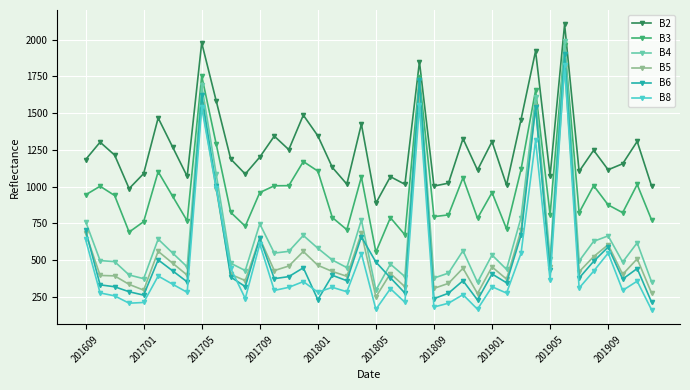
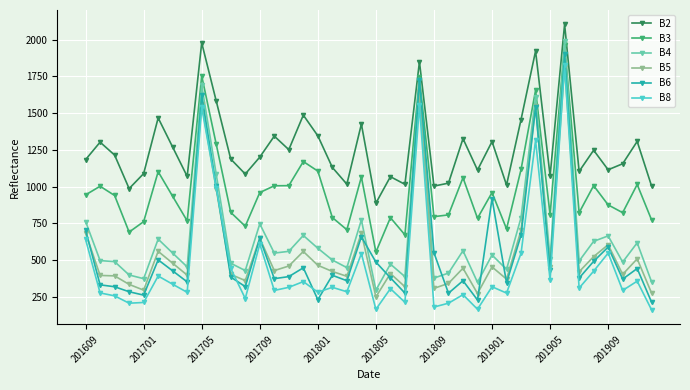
  {
    "B6": {
      "201609": 700,
      "201701": 260,
      "201705": 1620,
      "201801": 230,
      "201805": 490,
-     "201809": 240,
-     "201901": 410,
+     "201809": 550,
+     "201901": 920,
      "201905": 430
    }
  }
